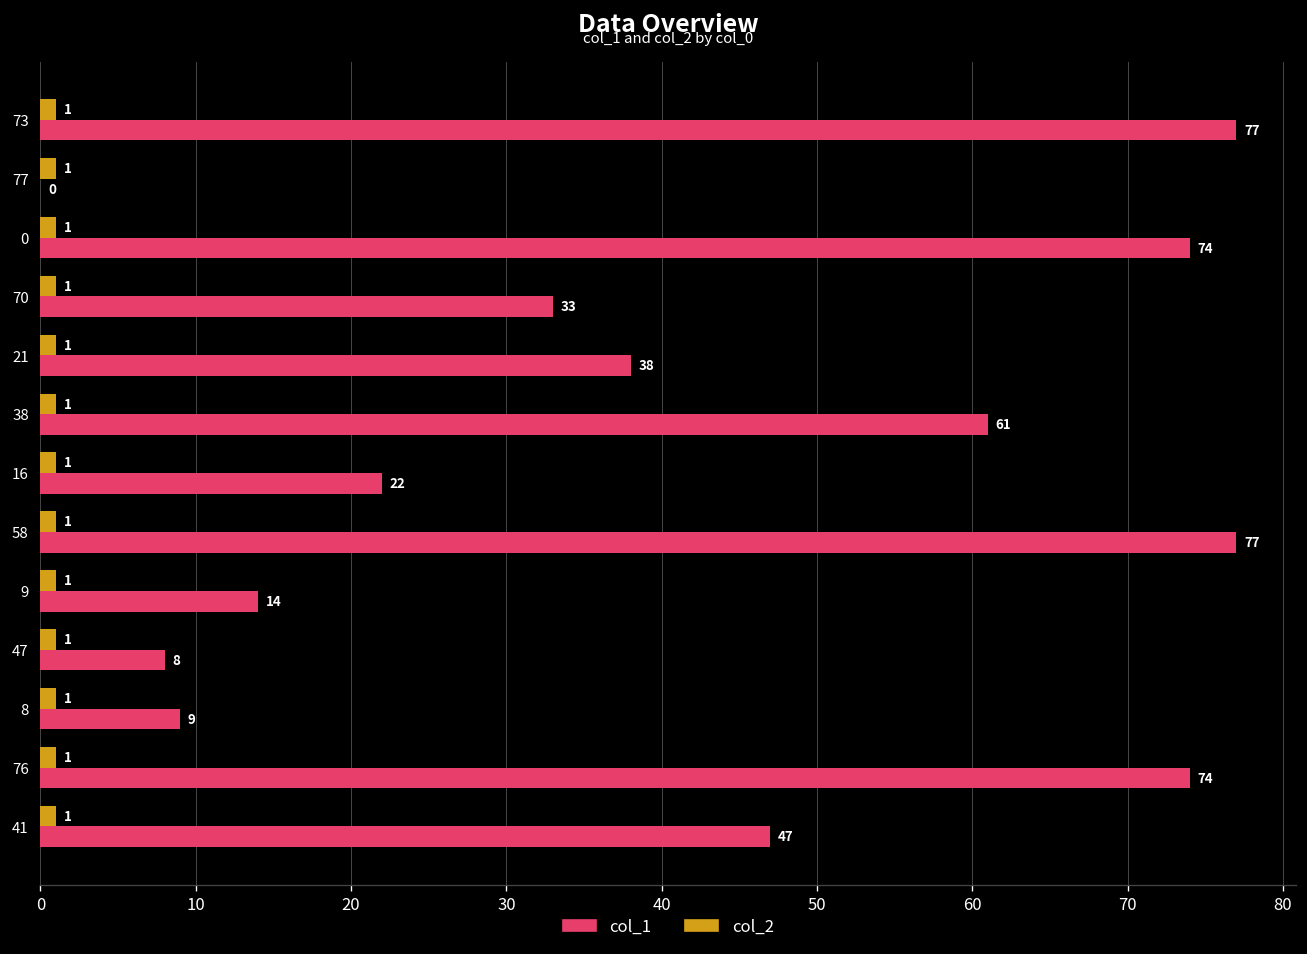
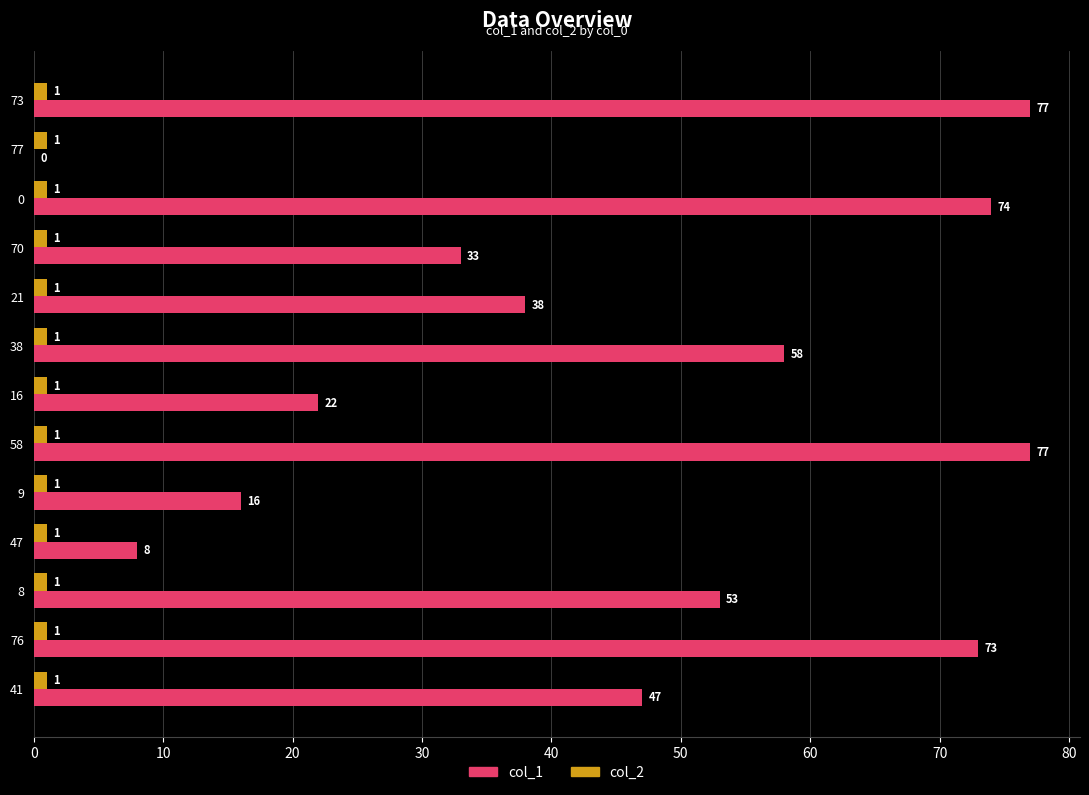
  {
    "col_1": {
      "73": 77,
      "77": 0,
      "0": 74,
      "70": 33,
      "21": 38,
-     "38": 61,
+     "38": 58,
      "16": 22,
      "58": 77,
-     "9": 14,
+     "9": 16,
      "47": 8,
-     "8": 9,
-     "76": 74,
+     "8": 53,
+     "76": 73,
      "41": 47
    },
    "col_2": {
      "73": 1,
      "77": 1,
      "0": 1,
      "70": 1,
      "21": 1,
      "38": 1,
      "16": 1,
      "58": 1,
      "9": 1,
      "47": 1,
      "8": 1,
      "76": 1,
      "41": 1
    }
  }
